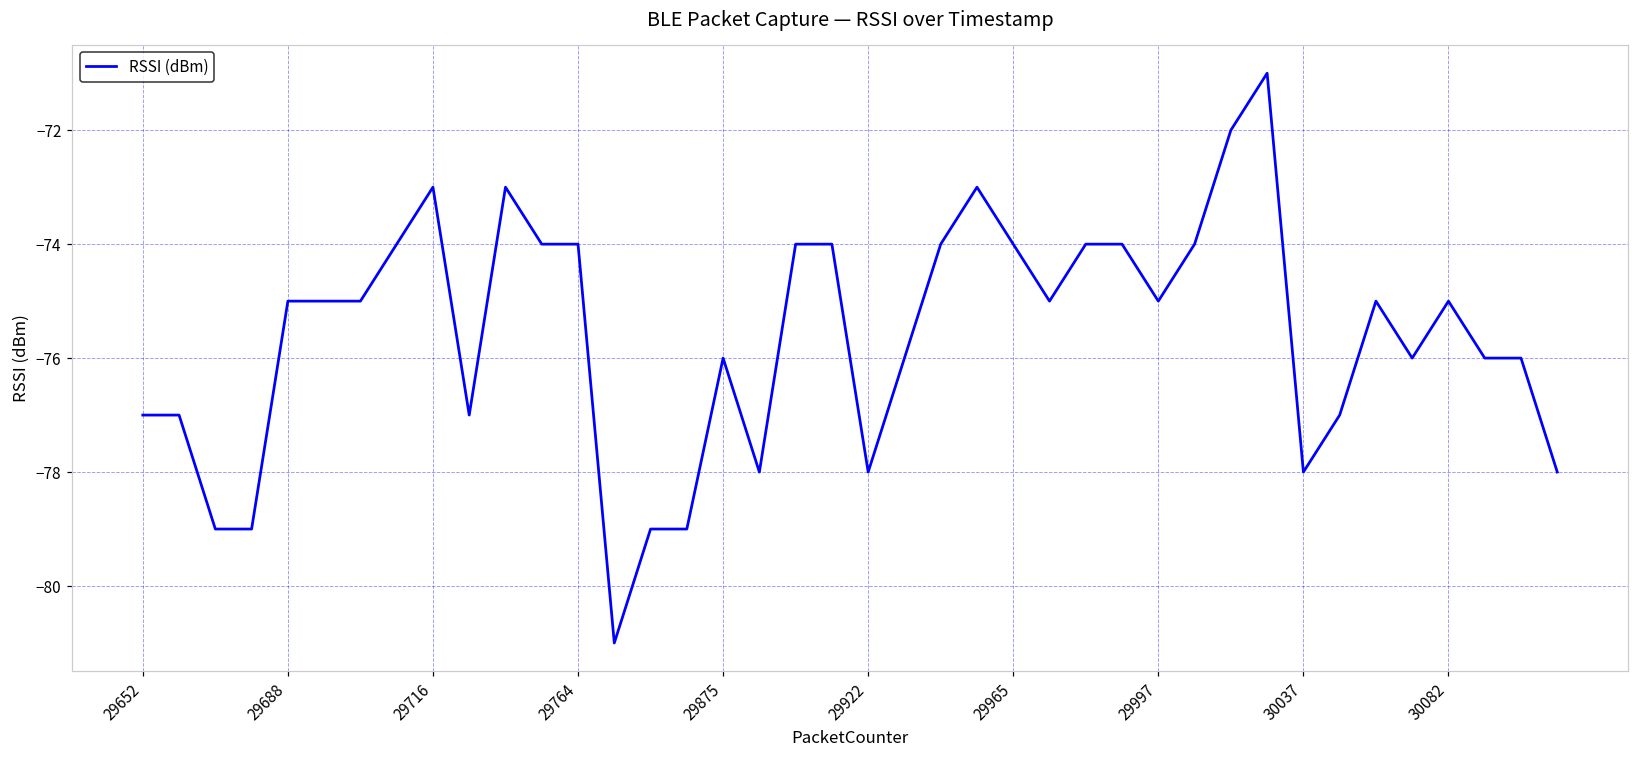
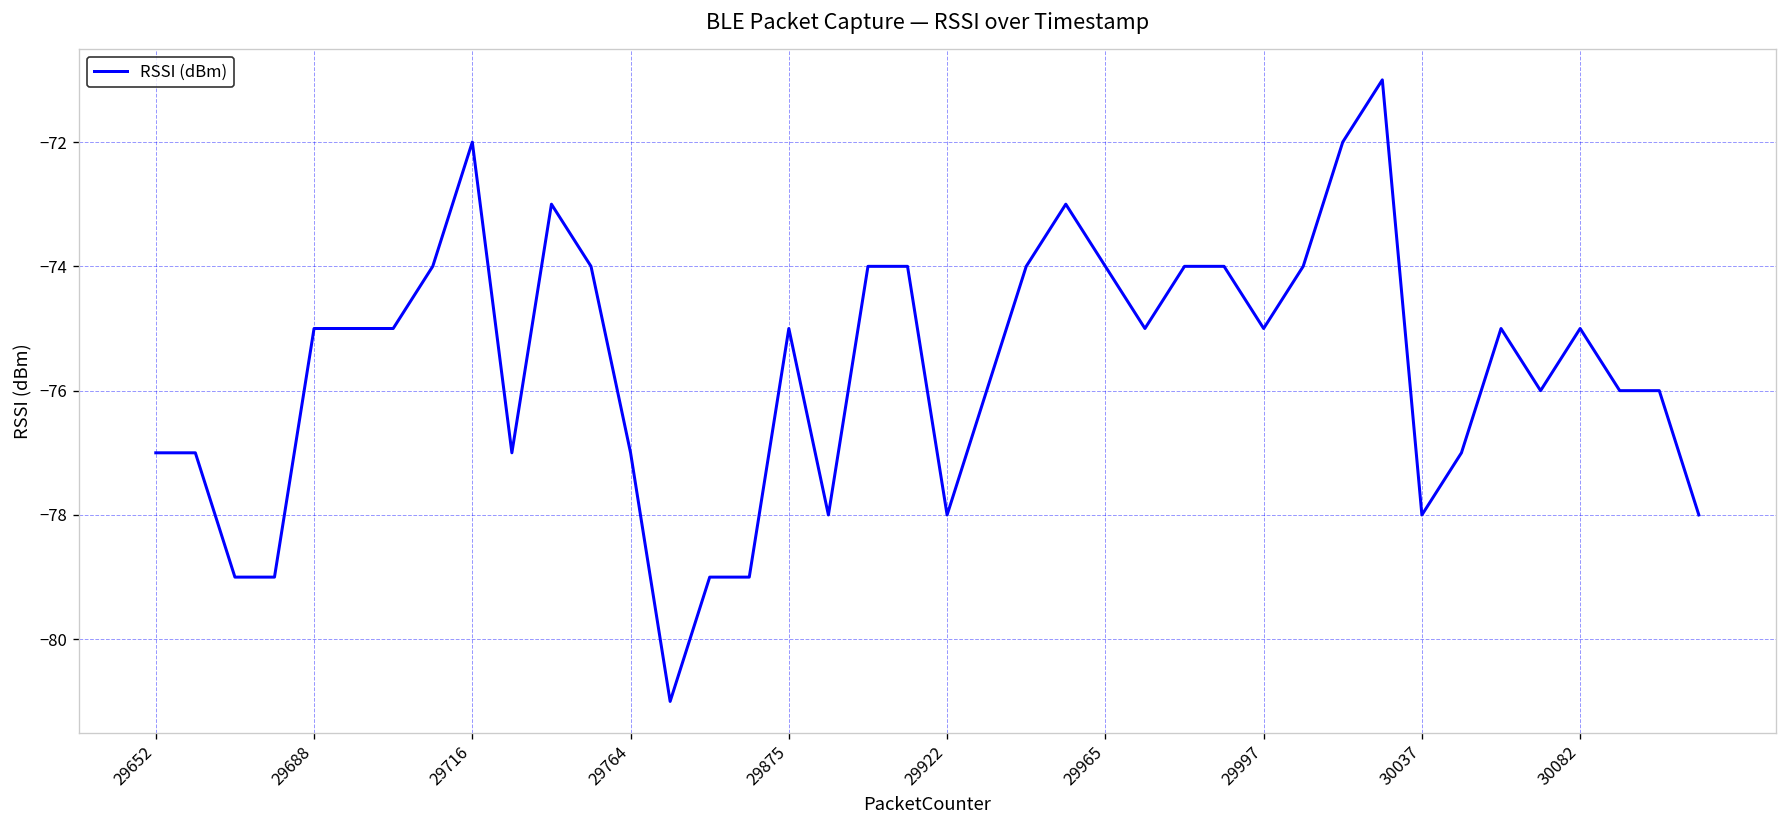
  {
    "29652": -77,
    "29688": -75,
-   "29716": -73,
-   "29764": -74,
-   "29875": -76,
+   "29716": -72,
+   "29764": -77,
+   "29875": -75,
    "29922": -78,
    "29965": -74,
    "29997": -75,
    "30037": -78,
    "30082": -75
  }
